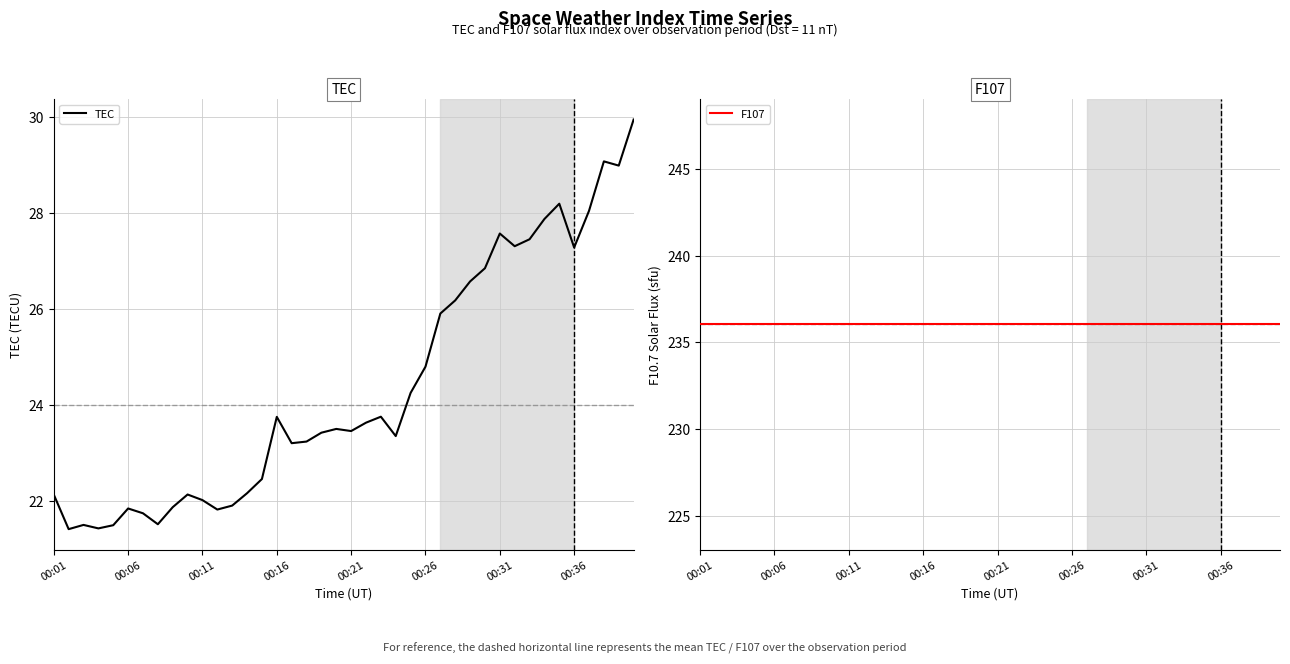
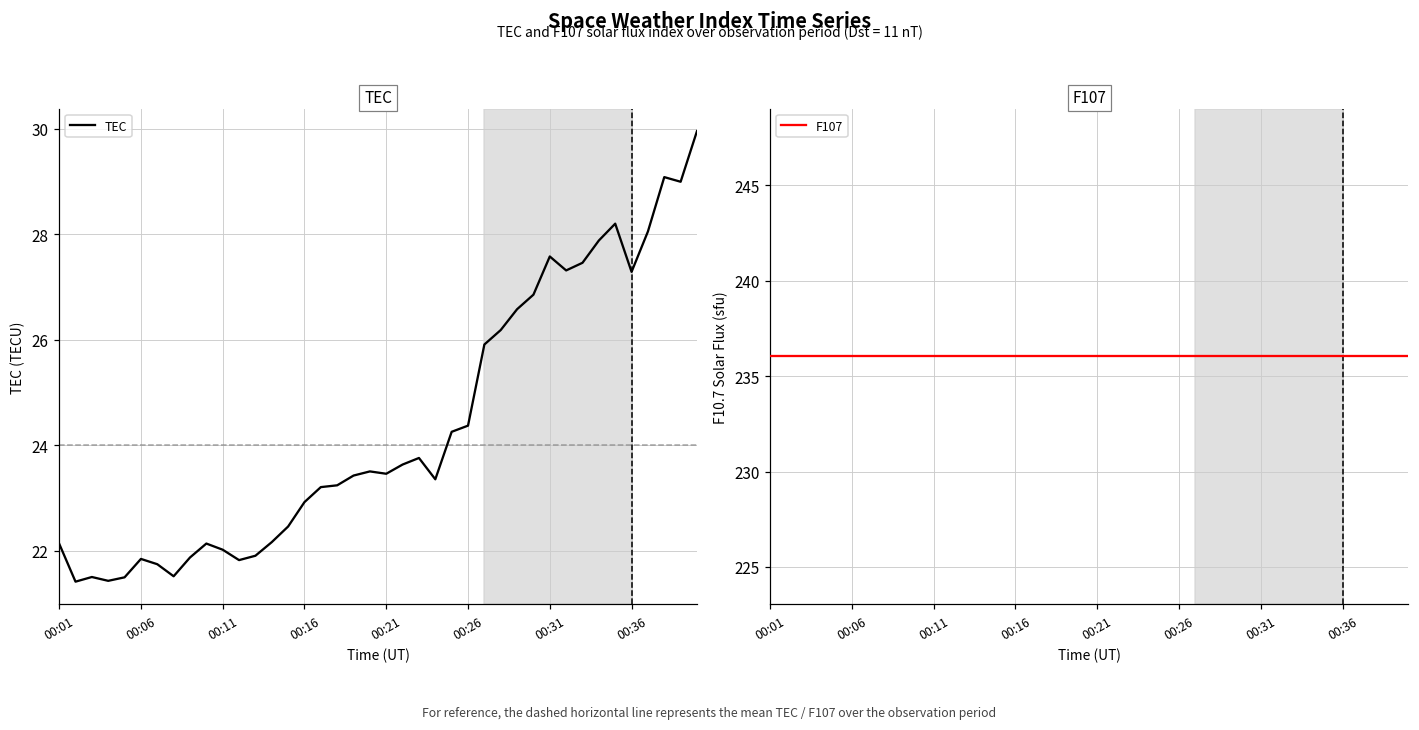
  {
    "TEC": {
      "00:01": 22.1,
      "00:06": 21.8,
      "00:11": 22.0,
-     "00:16": 23.8,
+     "00:16": 22.9,
      "00:21": 23.5,
-     "00:26": 24.8,
+     "00:26": 24.4,
      "00:31": 27.6,
      "00:36": 27.3
    },
    "F107": {
      "00:01": 236.0,
      "00:06": 236.0,
      "00:11": 236.0,
      "00:16": 236.0,
      "00:21": 236.0,
      "00:26": 236.0,
      "00:31": 236.0,
      "00:36": 236.0
    }
  }
